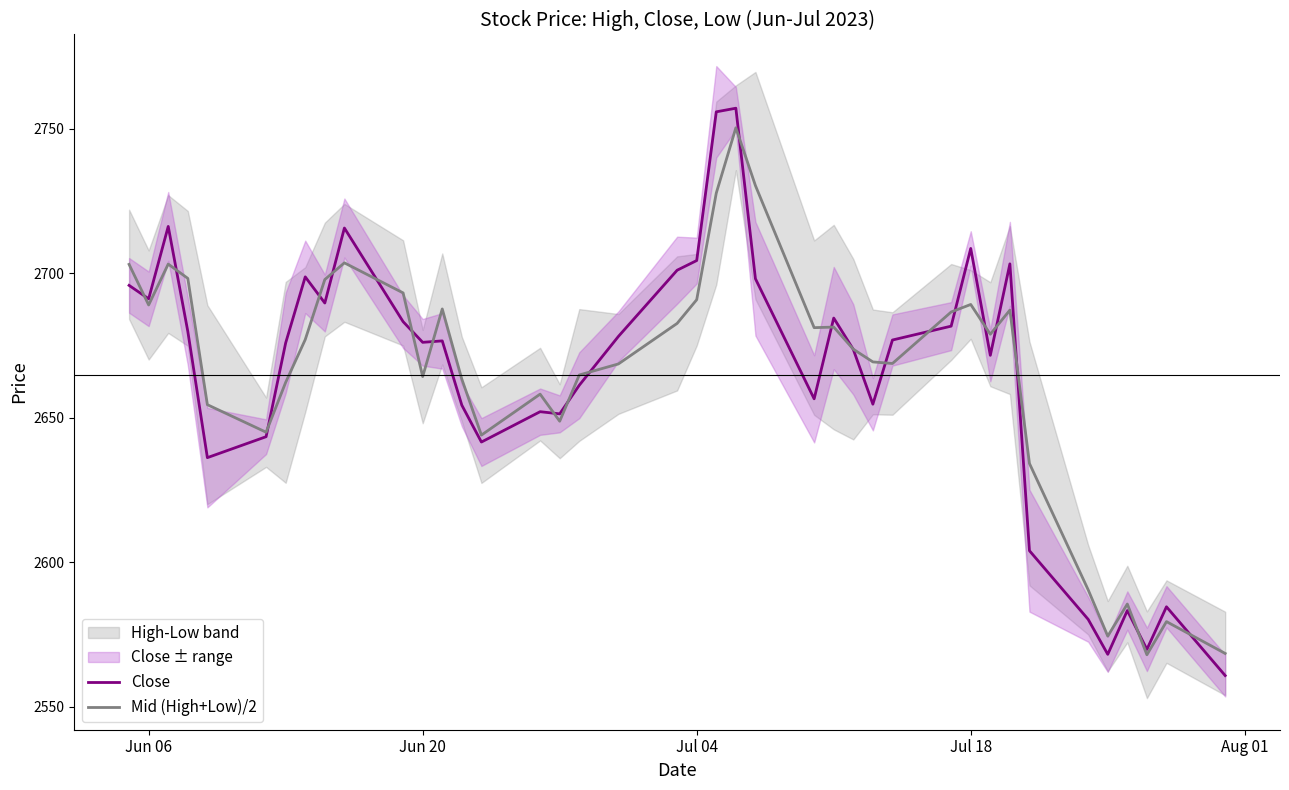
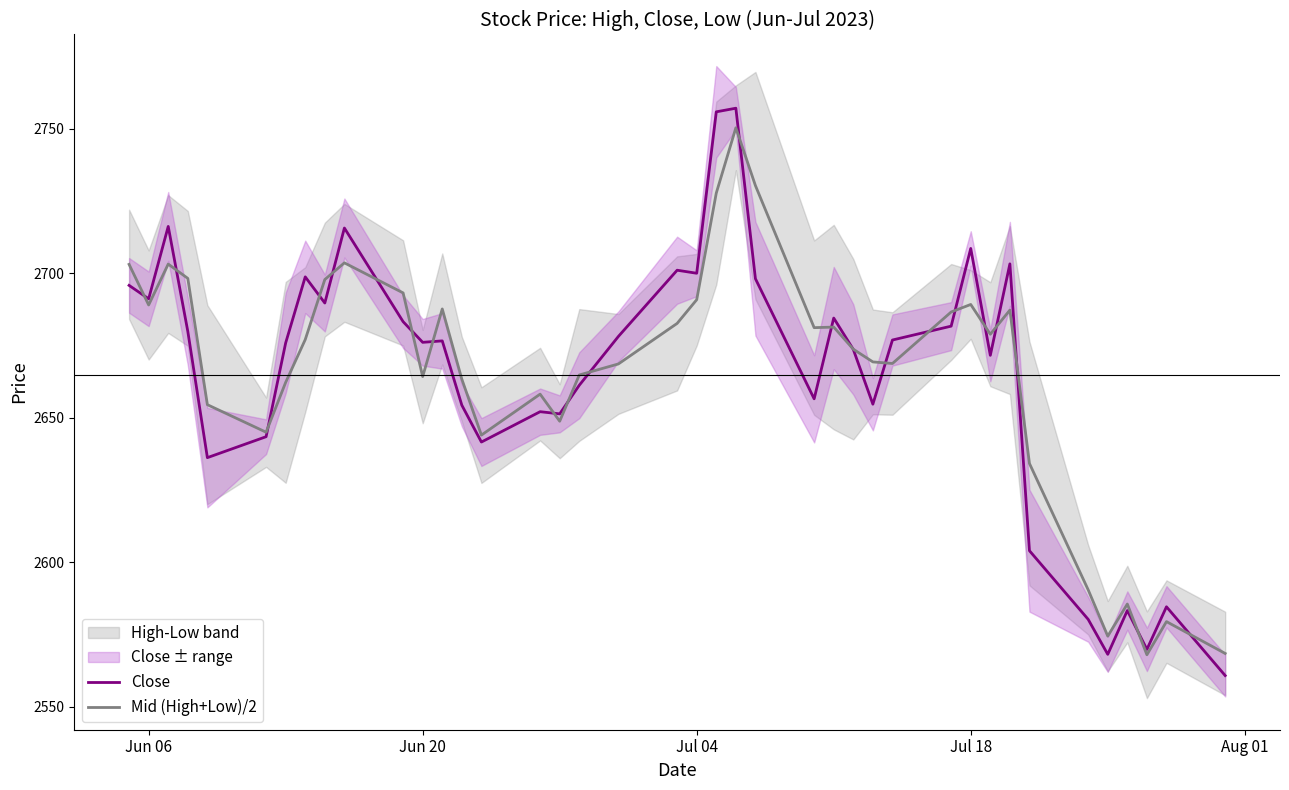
  {
    "Close": {
      "Jun 06": 2691,
      "Jun 20": 2676,
-     "Jul 04": 2704,
+     "Jul 04": 2700,
      "Jul 18": 2709
    }
  }
